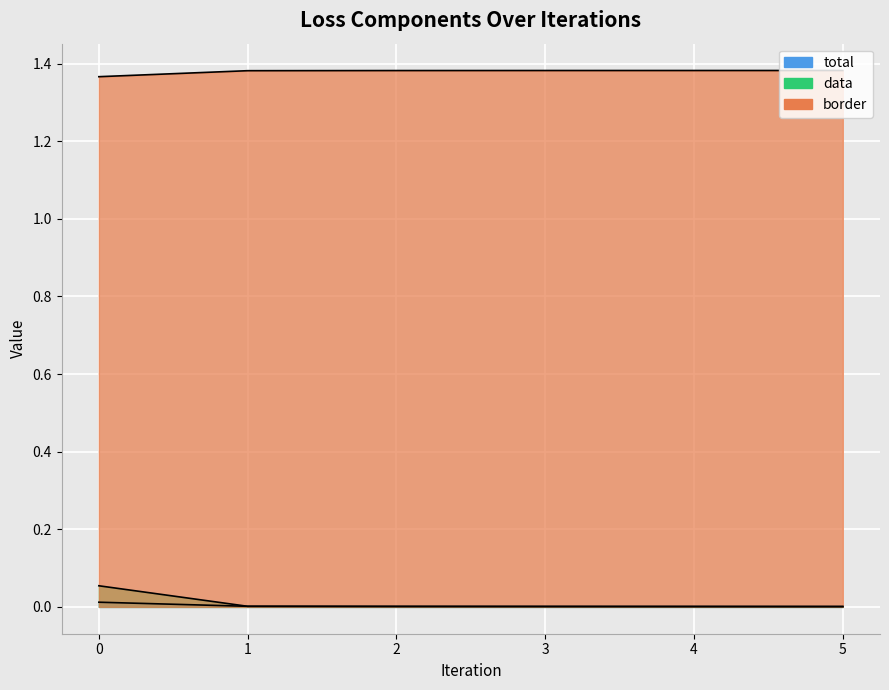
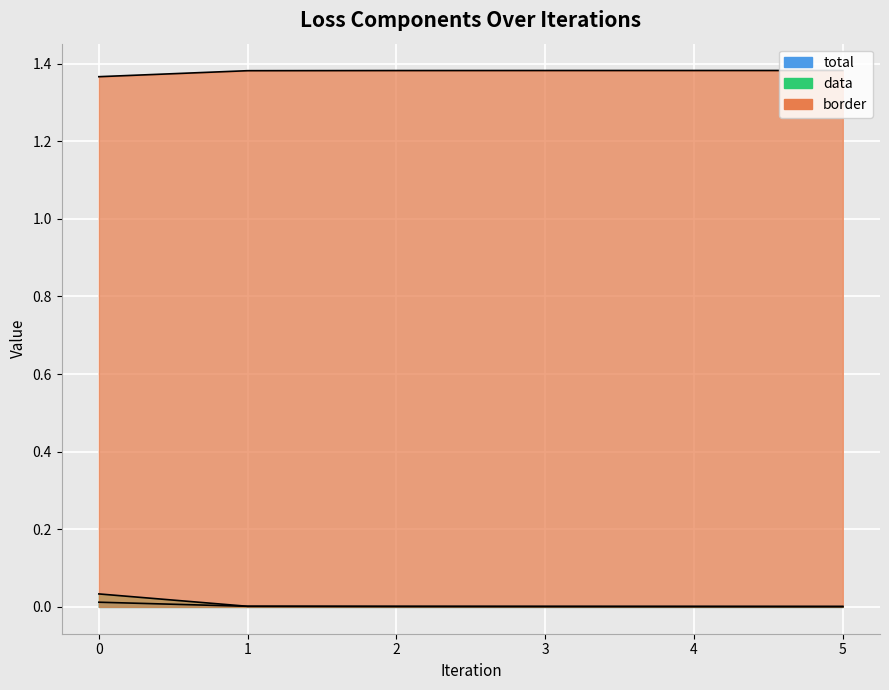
  {
    "total": {
      "0": 0.01
    },
    "data": {
-     "0": 0.05
+     "0": 0.03
    },
    "border": {
      "0": 1.37,
      "1": 1.38,
      "2": 1.38,
      "3": 1.38,
      "4": 1.38
    }
  }
